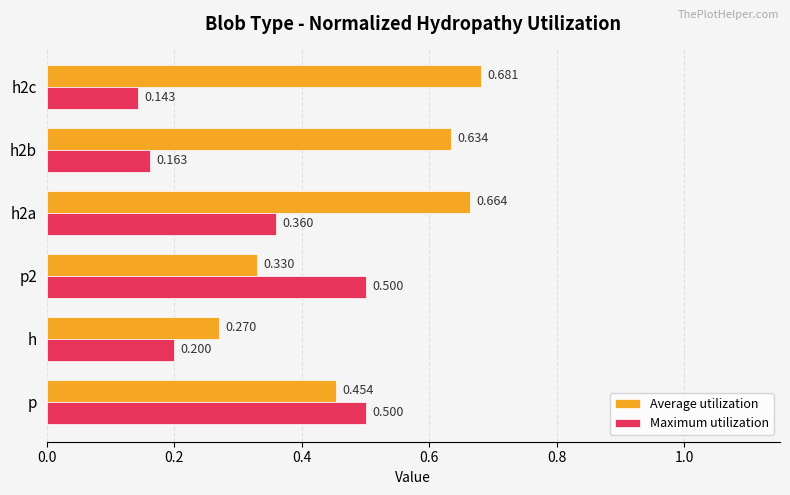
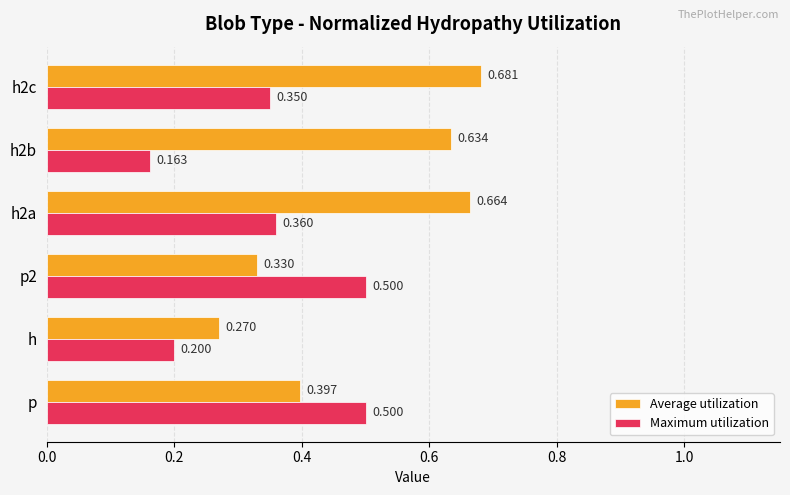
  {
    "Average utilization": {
      "h2c": 0.681,
      "h2b": 0.634,
      "h2a": 0.664,
      "p2": 0.330,
      "h": 0.270,
-     "p": 0.454
+     "p": 0.397
    },
    "Maximum utilization": {
-     "h2c": 0.143,
+     "h2c": 0.350,
      "h2b": 0.163,
      "h2a": 0.360,
      "p2": 0.500,
      "h": 0.200,
      "p": 0.500
    }
  }
